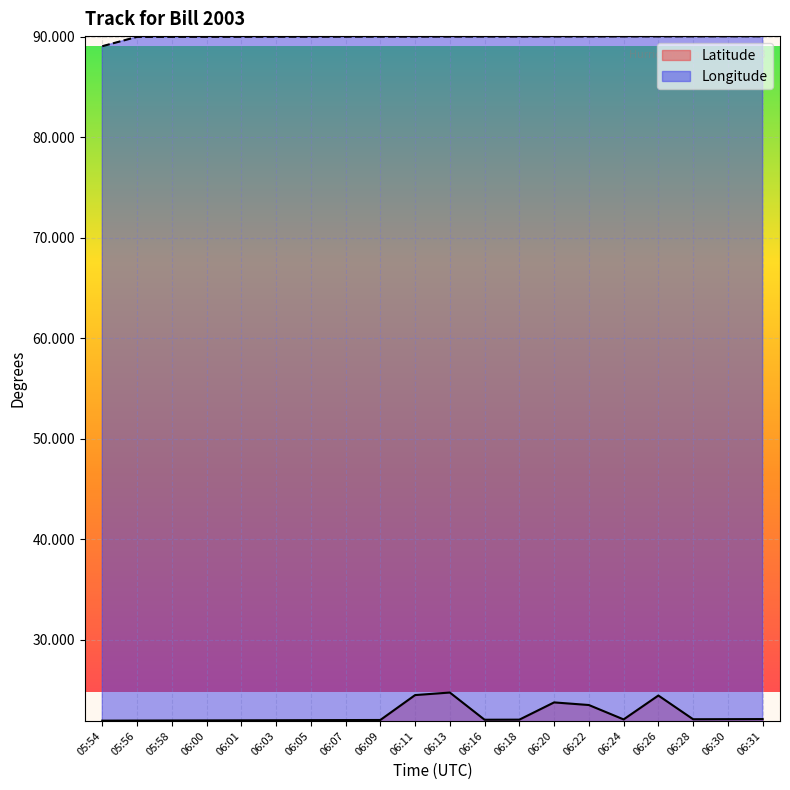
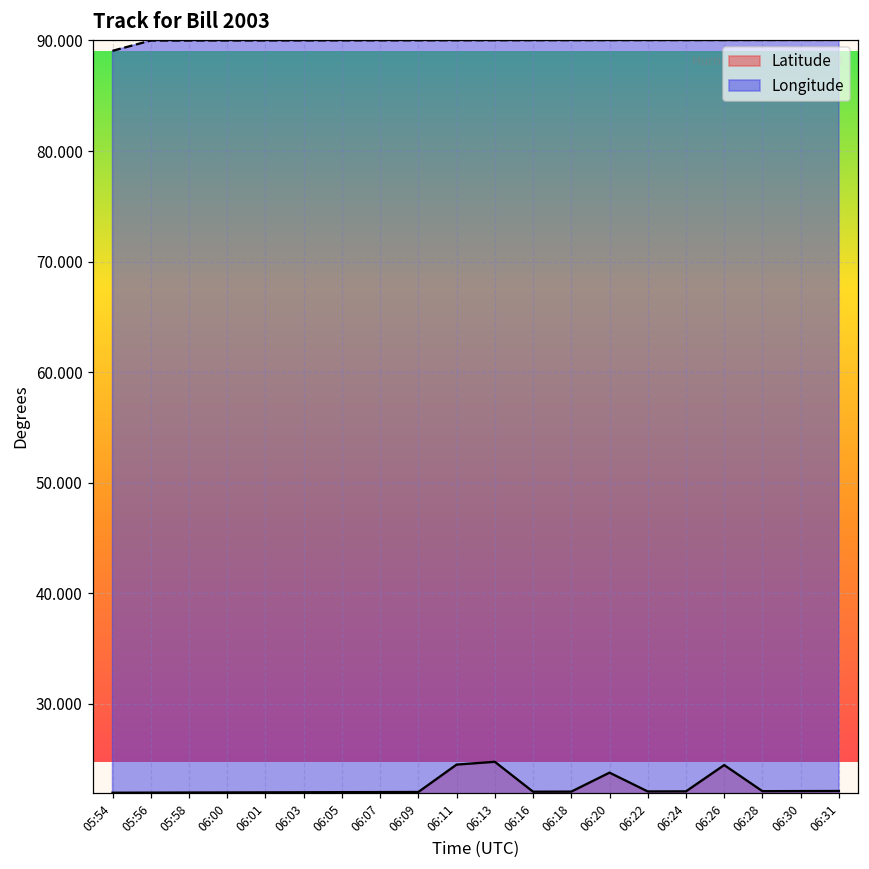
  {
    "Latitude": {
      "05:54": 22.0,
      "05:56": 22.0,
      "05:58": 22.0,
      "06:00": 22.0,
      "06:01": 22.0,
      "06:03": 22.0,
      "06:05": 22.0,
      "06:07": 22.0,
      "06:09": 22.0,
      "06:11": 24.5,
      "06:13": 24.8,
      "06:16": 22.1,
      "06:18": 22.1,
      "06:20": 23.8,
-     "06:22": 23.5,
+     "06:22": 22.1,
      "06:24": 22.1,
      "06:26": 24.5,
      "06:28": 22.1,
      "06:30": 22.1,
      "06:31": 22.1
    },
    "Longitude": {
      "05:54": 89.1,
      "05:56": 90.0,
      "05:58": 90.0,
      "06:00": 90.0,
      "06:01": 90.0,
      "06:03": 90.0,
      "06:05": 90.0,
      "06:07": 90.0,
      "06:09": 90.0,
      "06:11": 90.0,
      "06:13": 90.0,
      "06:16": 90.0,
      "06:18": 90.0,
      "06:20": 90.0,
      "06:22": 90.0,
      "06:24": 90.0
    }
  }
